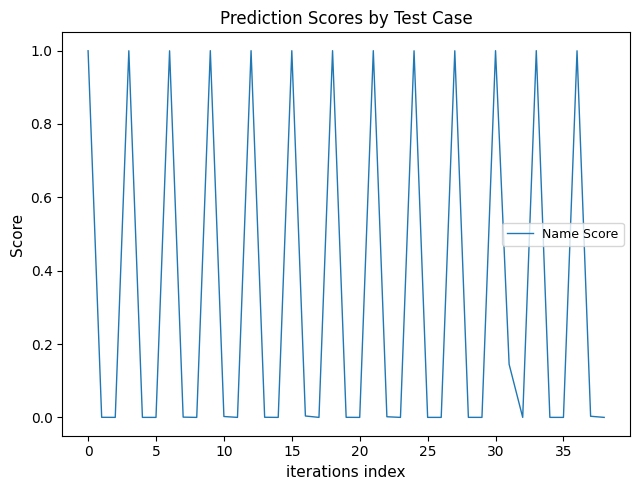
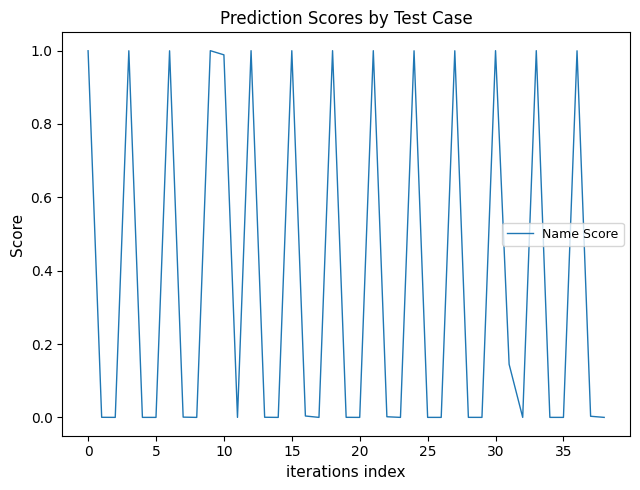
  {
    "0": 1.00,
    "5": 0.00,
-   "10": 0.00,
+   "10": 0.99,
    "15": 1.00,
    "20": 0.00,
    "25": 0.00,
    "30": 1.00,
    "35": 0.00
  }
